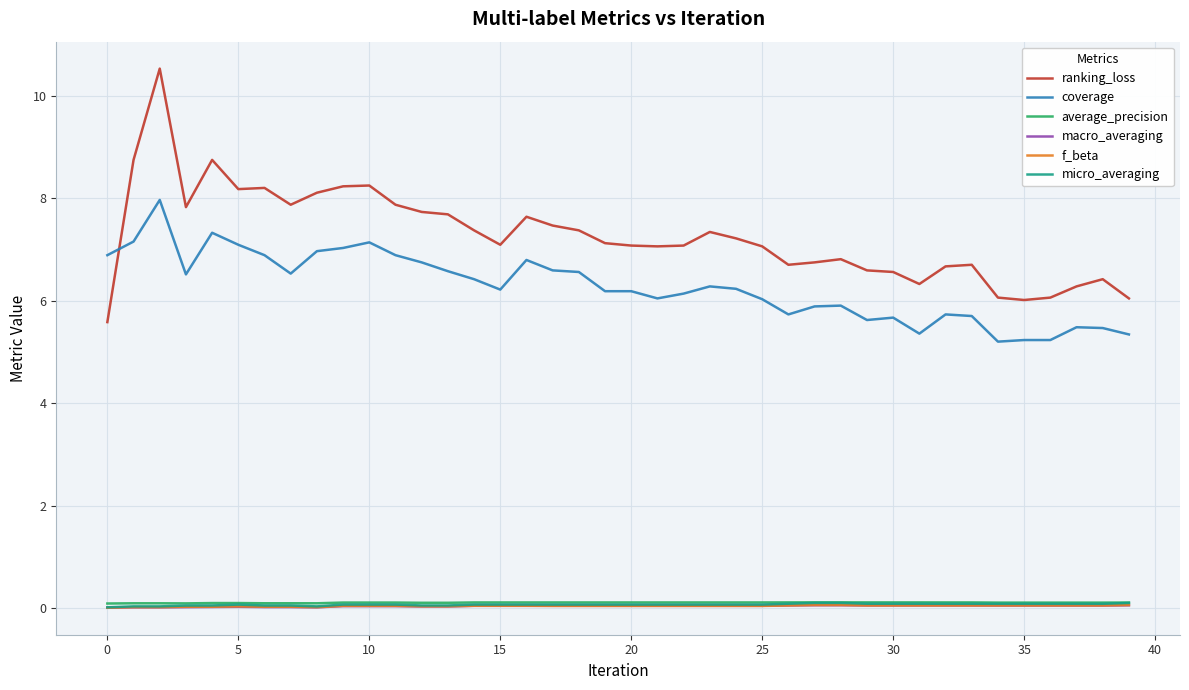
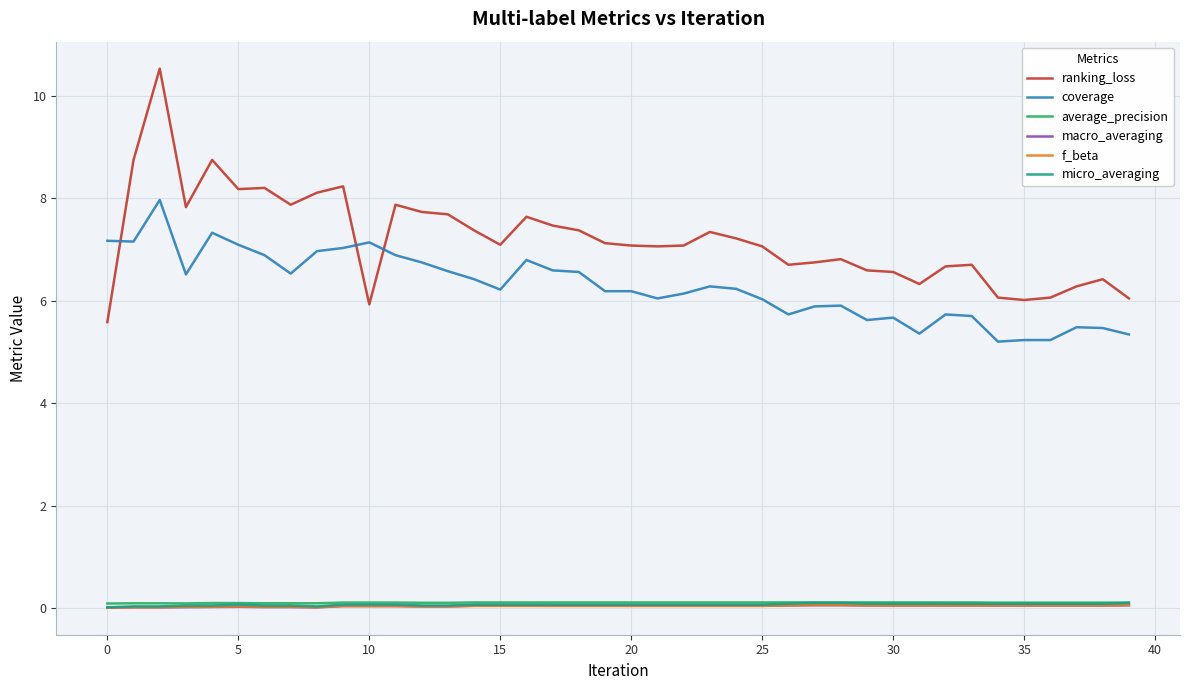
  {
    "ranking_loss": {
      "0": 5.6,
      "5": 8.2,
-     "10": 8.3,
+     "10": 5.9,
      "15": 7.1,
      "20": 7.1,
      "25": 7.1,
      "30": 6.6,
      "35": 6.0
    },
    "coverage": {
-     "0": 6.9,
+     "0": 7.2,
      "5": 7.1,
      "10": 7.1,
      "15": 6.2,
      "20": 6.2,
      "25": 6.0,
      "30": 5.7,
      "35": 5.2
    }
  }
